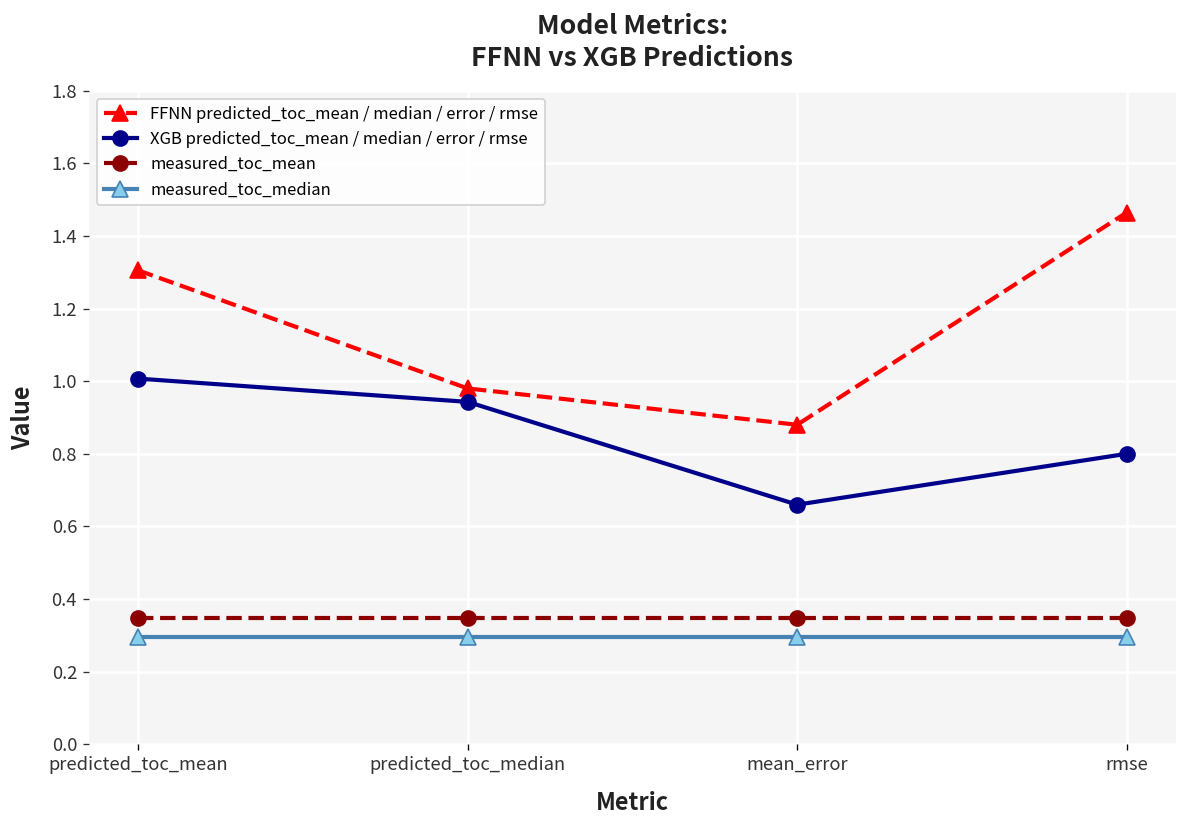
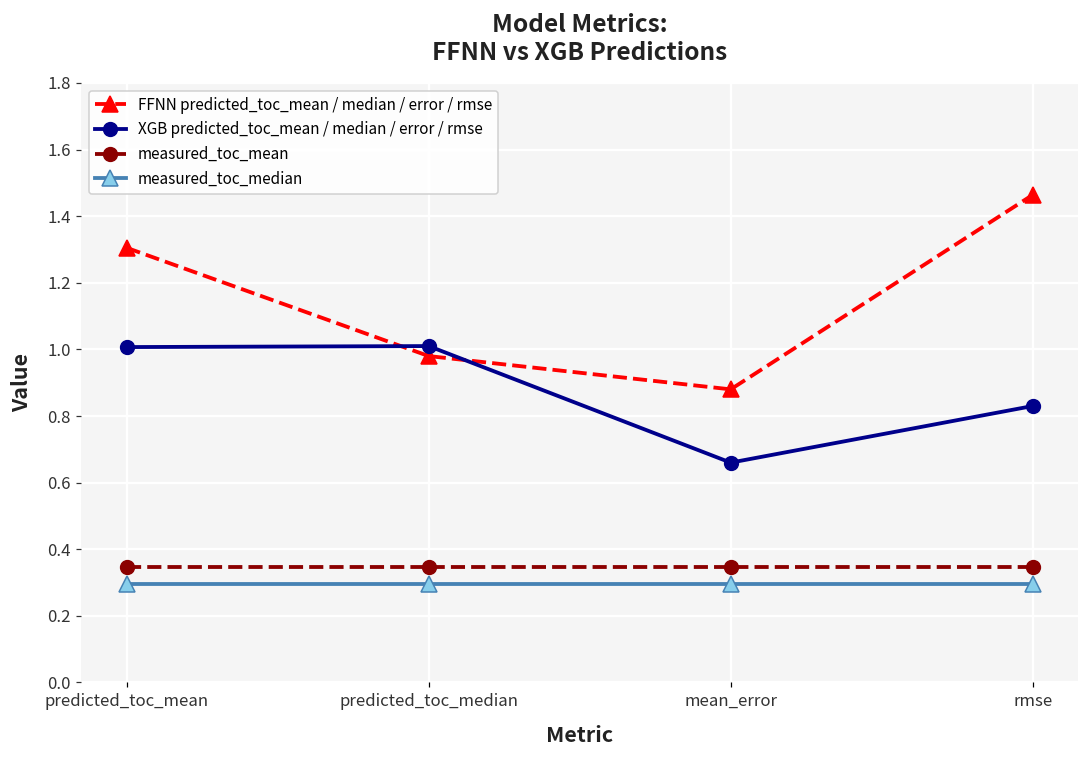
  {
    "FFNN predicted_toc_mean / median / error / rmse": {
      "predicted_toc_mean": 1.31,
      "predicted_toc_median": 0.98,
      "mean_error": 0.88,
      "rmse": 1.46
    },
    "XGB predicted_toc_mean / median / error / rmse": {
      "predicted_toc_mean": 1.01,
-     "predicted_toc_median": 0.94,
+     "predicted_toc_median": 1.01,
      "mean_error": 0.66,
-     "rmse": 0.80
+     "rmse": 0.83
    },
    "measured_toc_mean": {
      "predicted_toc_mean": 0.35,
      "predicted_toc_median": 0.35,
      "mean_error": 0.35,
      "rmse": 0.35
    },
    "measured_toc_median": {
      "predicted_toc_mean": 0.30,
      "predicted_toc_median": 0.30,
      "mean_error": 0.30,
      "rmse": 0.30
    }
  }
